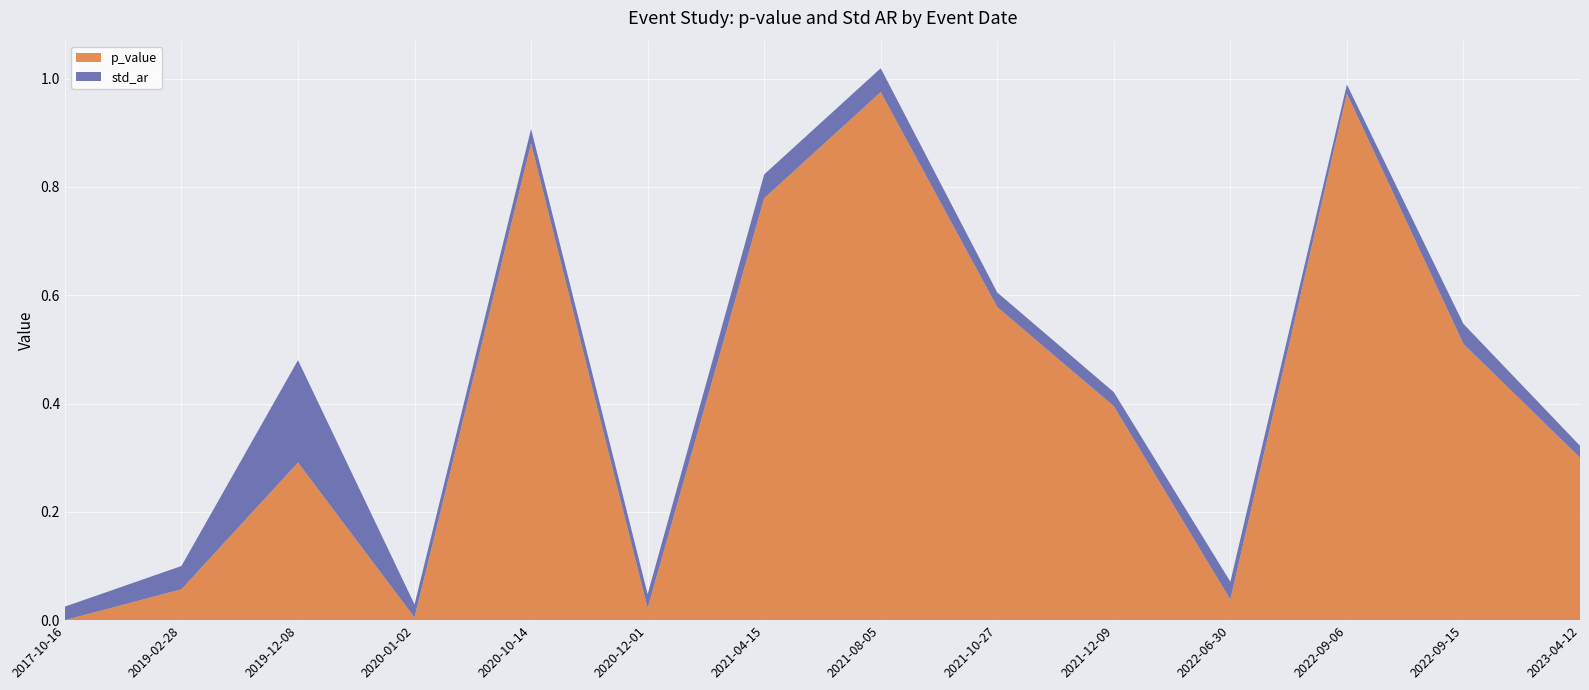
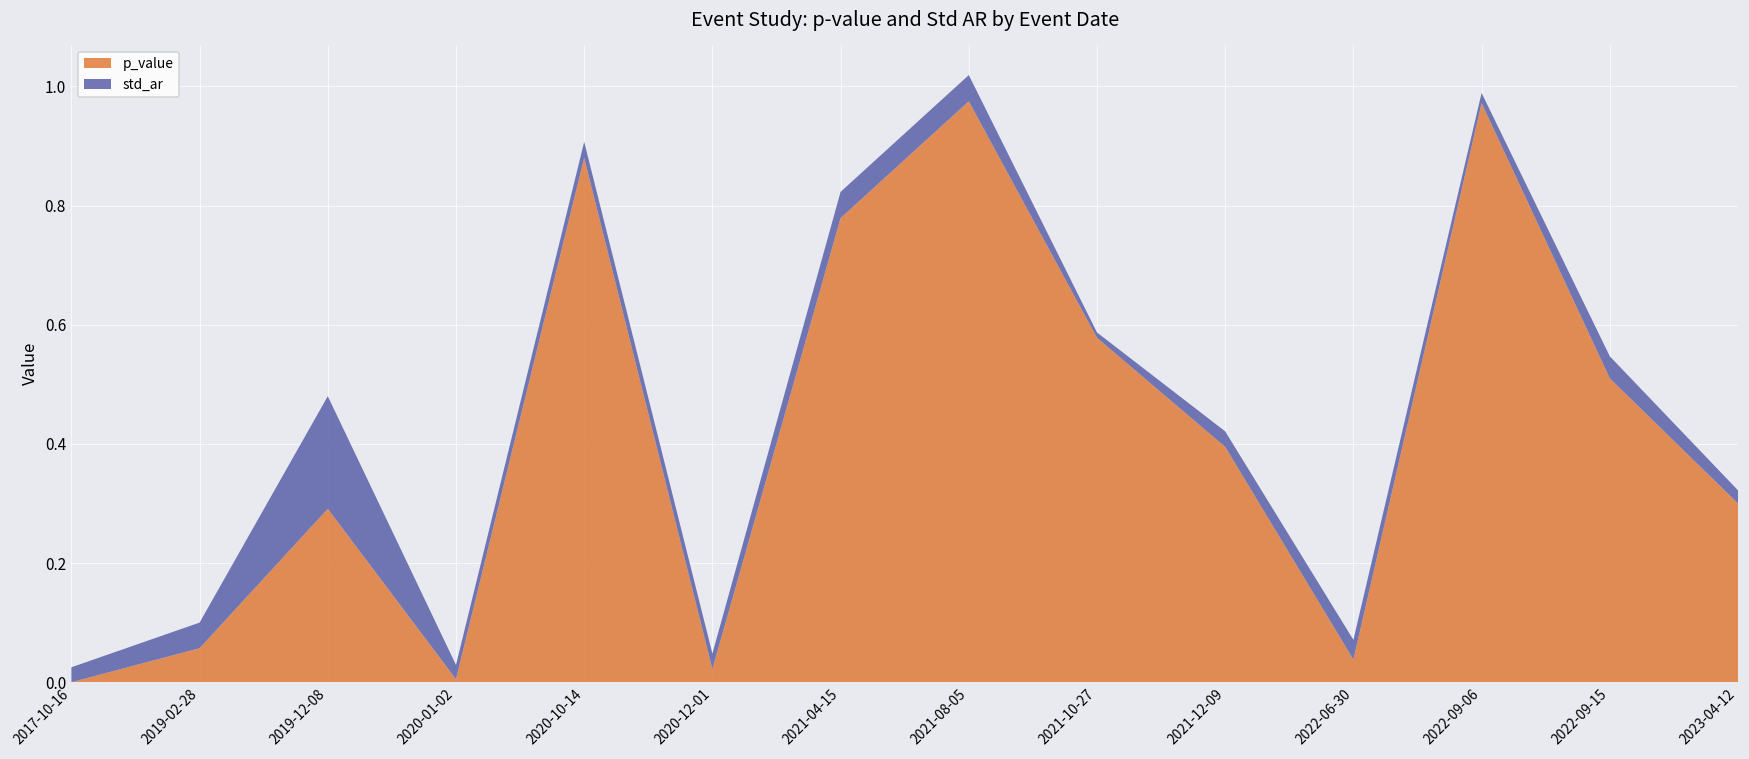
  {
    "p_value": {
      "2017-10-16": 0.00,
      "2019-02-28": 0.06,
      "2019-12-08": 0.29,
      "2020-01-02": 0.01,
      "2020-10-14": 0.88,
      "2020-12-01": 0.02,
      "2021-04-15": 0.78,
      "2021-08-05": 0.98,
      "2021-10-27": 0.58,
      "2021-12-09": 0.40,
      "2022-06-30": 0.04,
      "2022-09-06": 0.97,
      "2022-09-15": 0.51,
      "2023-04-12": 0.30
    },
    "std_ar": {
      "2017-10-16": 0.03,
      "2019-02-28": 0.04,
      "2019-12-08": 0.19,
      "2020-01-02": 0.02,
      "2020-10-14": 0.03,
      "2020-12-01": 0.03,
      "2021-04-15": 0.04,
      "2021-08-05": 0.04,
-     "2021-10-27": 0.03,
+     "2021-10-27": 0.01,
      "2021-12-09": 0.03,
      "2022-06-30": 0.03,
      "2022-09-06": 0.02,
      "2022-09-15": 0.04,
      "2023-04-12": 0.02
    }
  }
